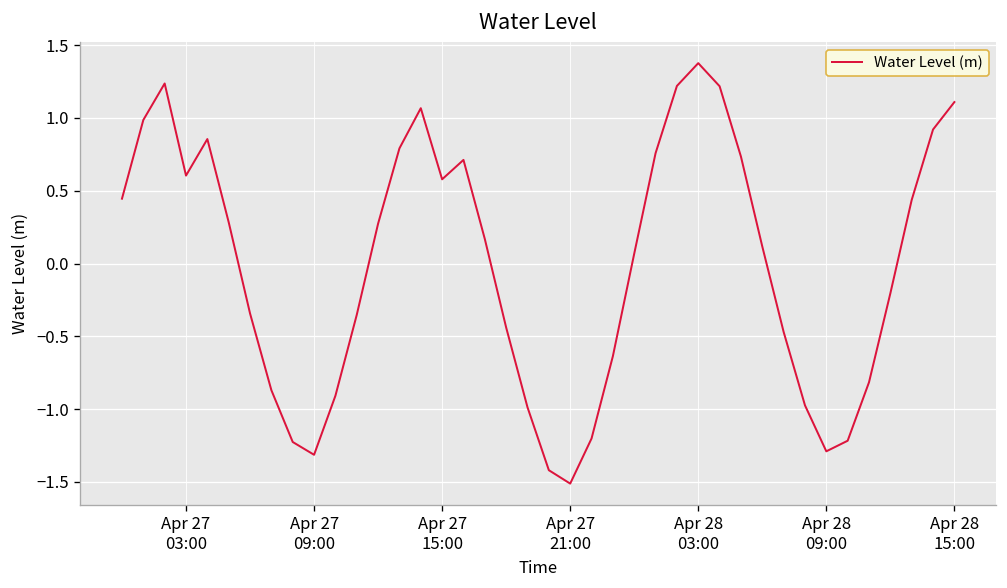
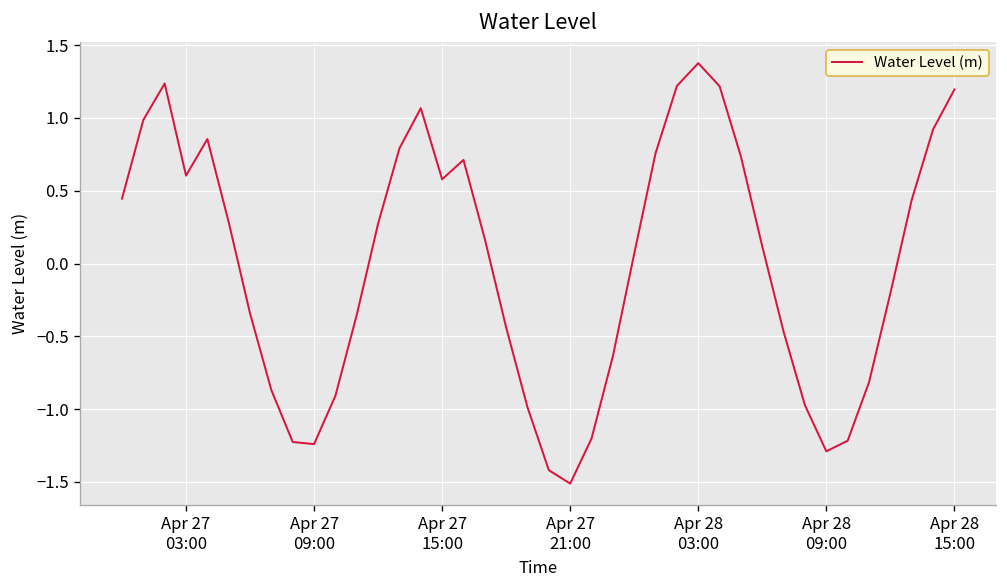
  {
    "Apr 27 03:00": 0.60,
-   "Apr 27 09:00": -1.31,
+   "Apr 27 09:00": -1.24,
    "Apr 27 15:00": 0.58,
    "Apr 27 21:00": -1.51,
    "Apr 28 03:00": 1.38,
    "Apr 28 09:00": -1.29,
-   "Apr 28 15:00": 1.11
+   "Apr 28 15:00": 1.19
  }
